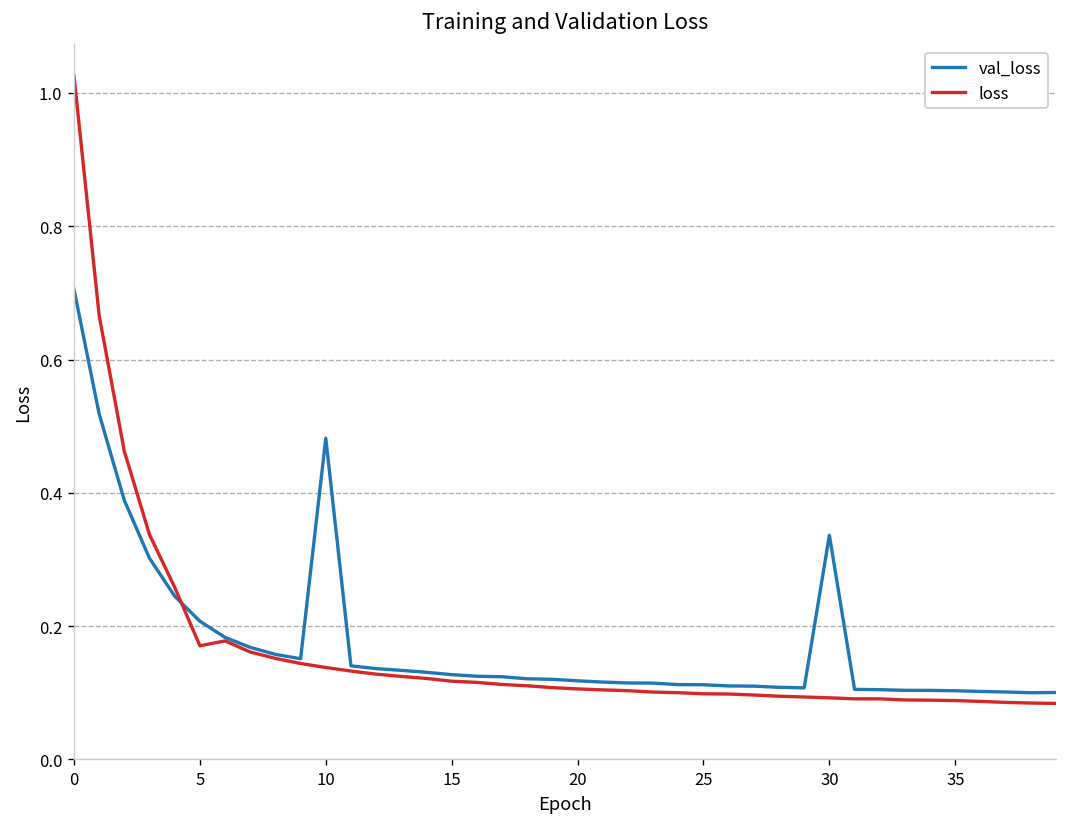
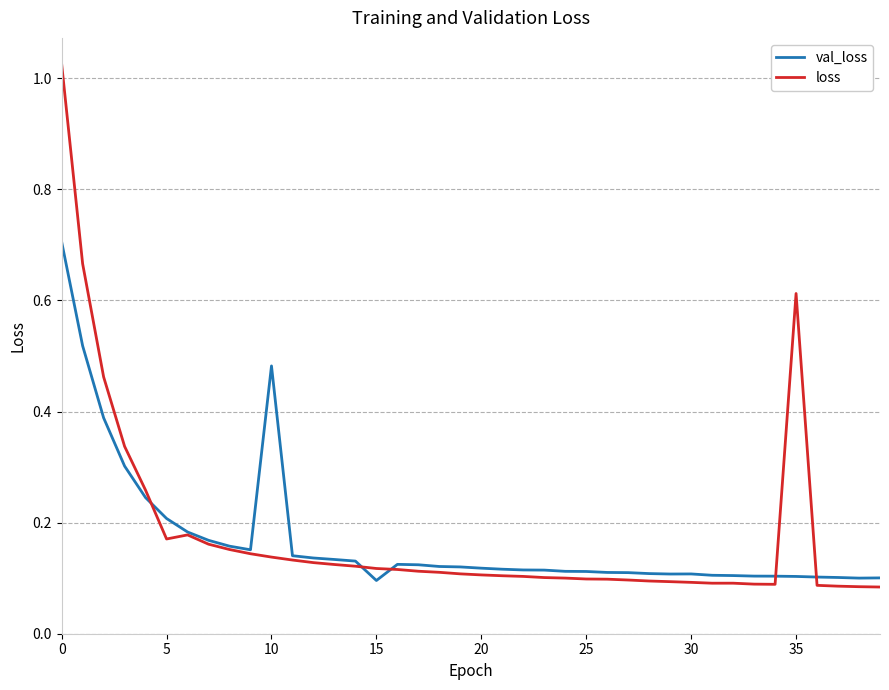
  {
    "val_loss": {
      "0": 0.71,
      "5": 0.21,
      "10": 0.48,
-     "15": 0.13,
+     "15": 0.10,
      "20": 0.12,
      "25": 0.11,
-     "30": 0.34,
+     "30": 0.11,
      "35": 0.10
    },
    "loss": {
      "0": 1.03,
      "5": 0.17,
      "10": 0.14,
      "15": 0.12,
      "20": 0.11,
      "25": 0.10,
      "30": 0.09,
-     "35": 0.09
+     "35": 0.61
    }
  }
